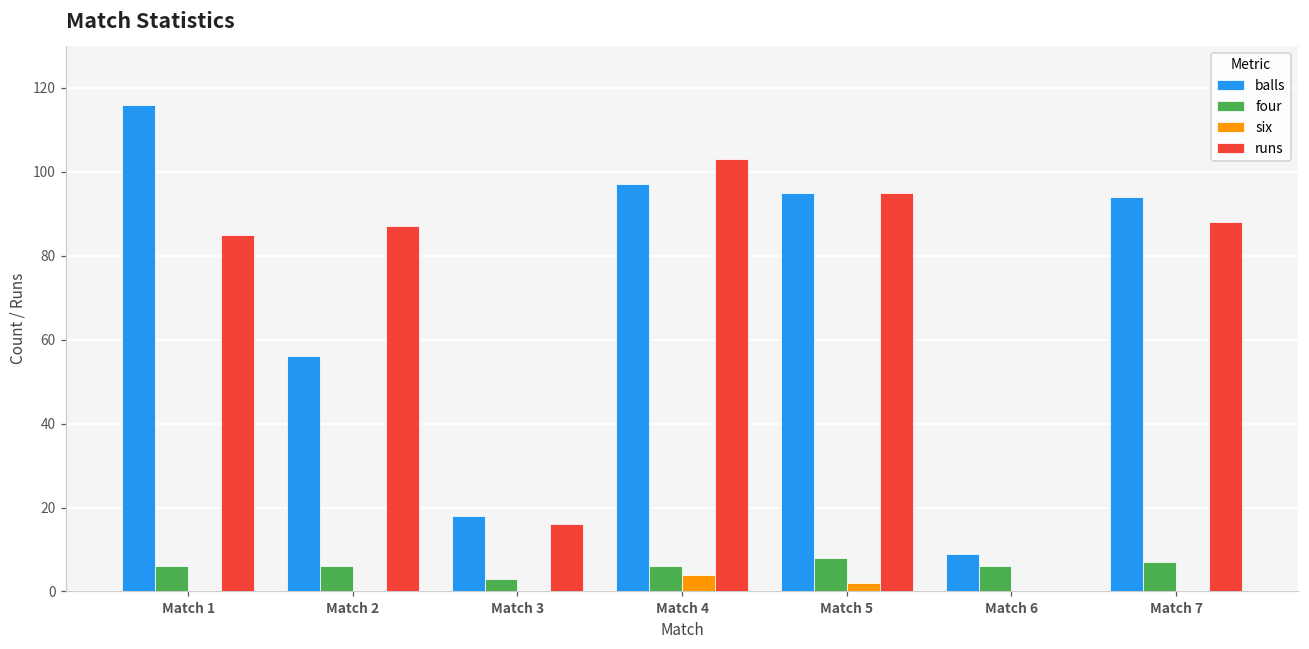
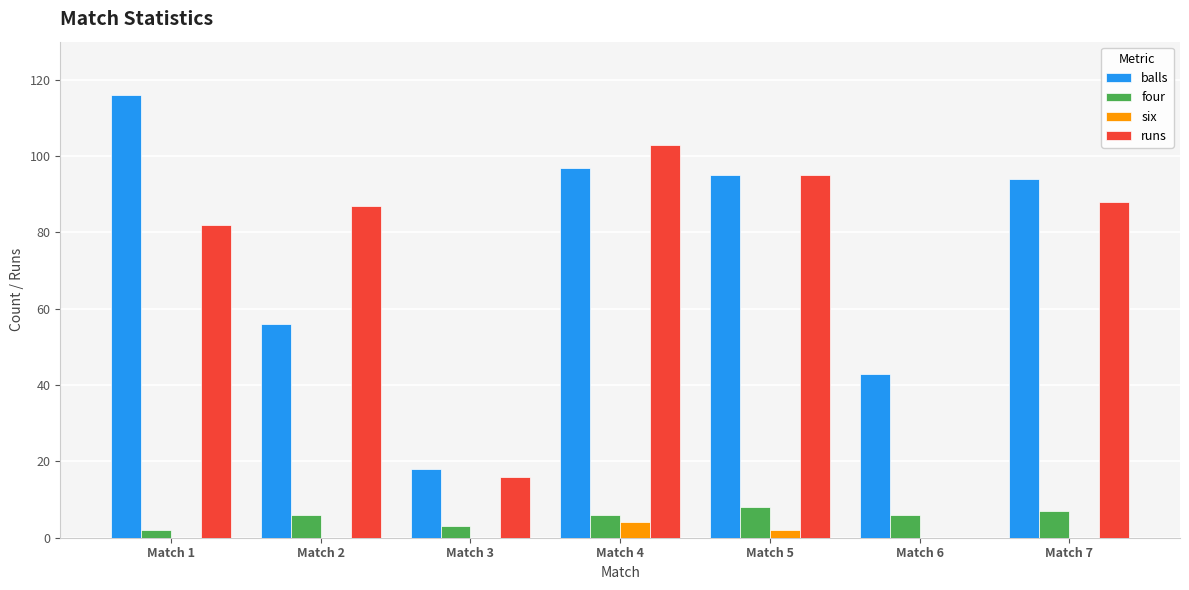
  {
    "balls": {
      "Match 1": 116,
      "Match 2": 56,
      "Match 3": 18,
      "Match 4": 97,
      "Match 5": 95,
-     "Match 6": 9,
+     "Match 6": 43,
      "Match 7": 94
    },
    "four": {
-     "Match 1": 6,
+     "Match 1": 2,
      "Match 2": 6,
      "Match 3": 3,
      "Match 4": 6,
      "Match 5": 8,
      "Match 6": 6,
      "Match 7": 7
    },
    "six": {
      "Match 1": 0,
      "Match 2": 0,
      "Match 3": 0,
      "Match 4": 4,
      "Match 5": 2,
      "Match 6": 0,
      "Match 7": 0
    },
    "runs": {
-     "Match 1": 85,
+     "Match 1": 82,
      "Match 2": 87,
      "Match 3": 16,
      "Match 4": 103,
      "Match 5": 95,
      "Match 6": 0,
      "Match 7": 88
    }
  }
